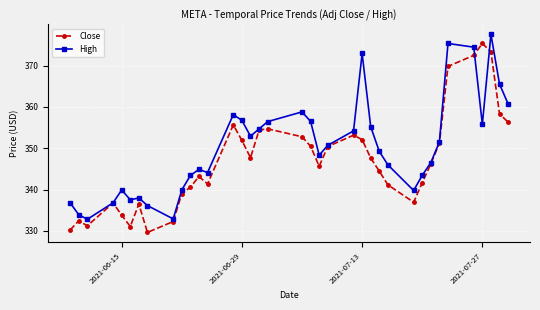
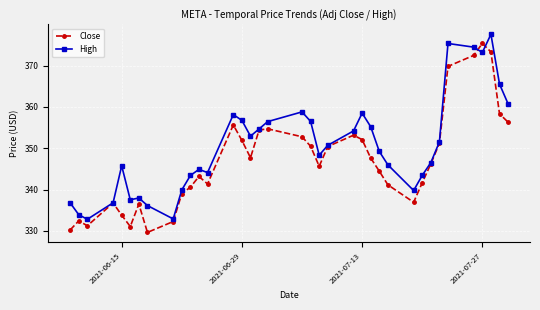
  {
    "Close": {
      "2021-06-15": 334,
      "2021-06-29": 352,
      "2021-07-13": 352,
      "2021-07-27": 375
    },
    "High": {
-     "2021-06-15": 340,
+     "2021-06-15": 346,
      "2021-06-29": 357,
-     "2021-07-13": 373,
-     "2021-07-27": 356
+     "2021-07-13": 358,
+     "2021-07-27": 373
    }
  }
